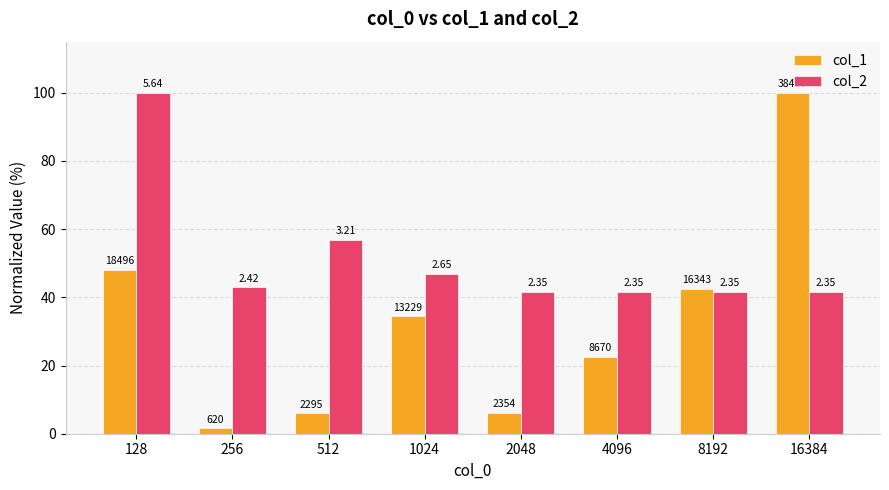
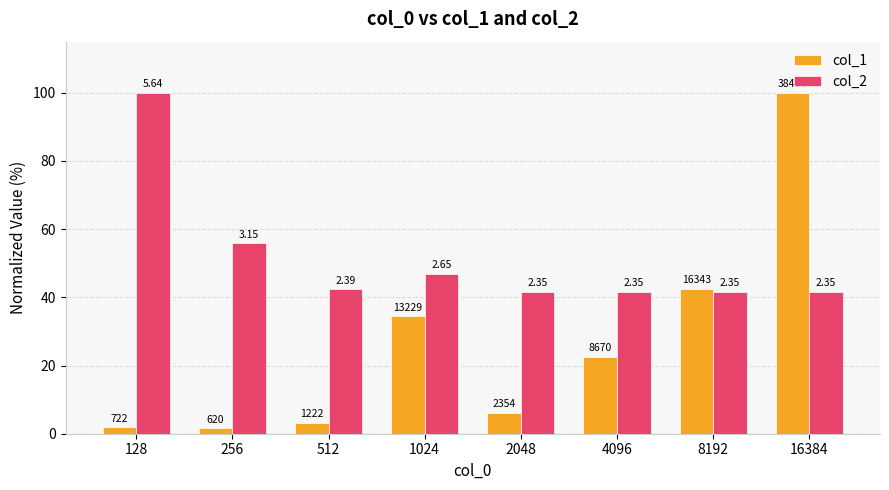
  {
    "col_1": {
-     "128": 18496,
-     "512": 2295
+     "128": 722,
+     "512": 1222
    },
    "col_2": {
-     "256": 2.42,
-     "512": 3.21
+     "256": 3.15,
+     "512": 2.39
    }
  }
